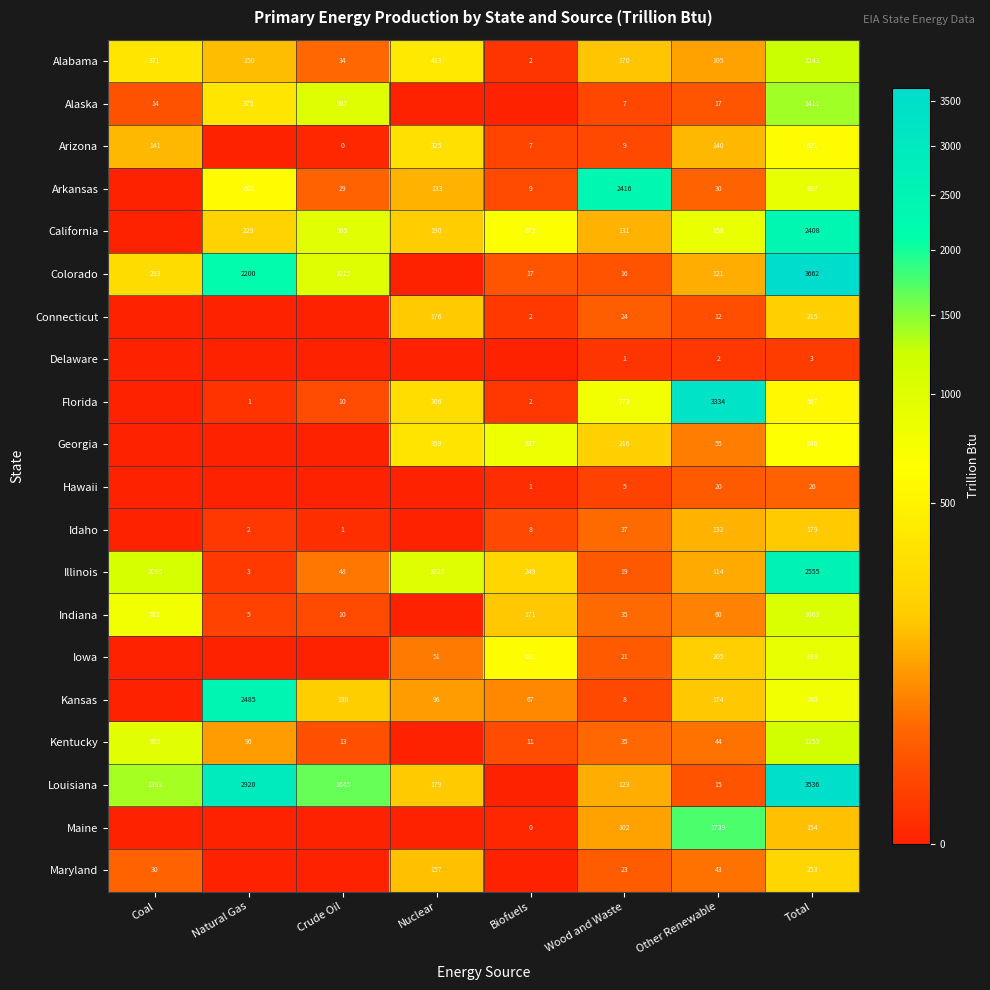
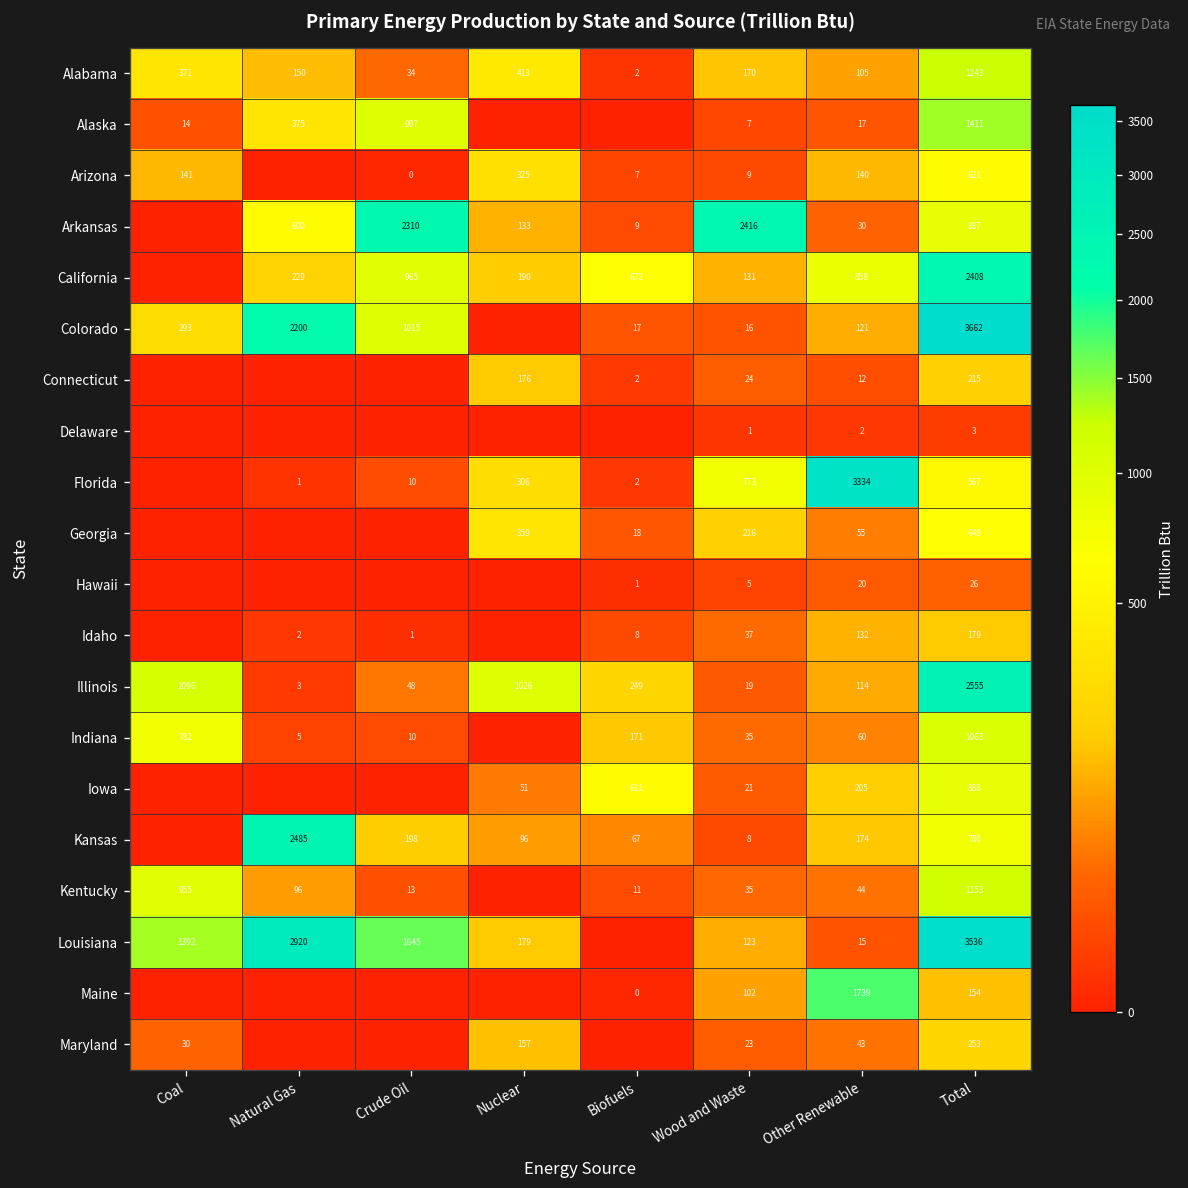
  {
    "Alabama": {
      "Coal": 371,
      "Natural Gas": 150,
      "Crude Oil": 34,
      "Nuclear": 413,
      "Biofuels": 2,
      "Wood and Waste": 170,
      "Other Renewable": 105,
      "Total": 1243
    },
    "Alaska": {
      "Coal": 14,
      "Natural Gas": 375,
      "Crude Oil": 997,
      "Wood and Waste": 7,
      "Other Renewable": 17,
      "Total": 1411
    },
    "Arizona": {
      "Coal": 141,
      "Crude Oil": 0,
      "Nuclear": 325,
      "Biofuels": 7,
      "Wood and Waste": 9,
      "Other Renewable": 140,
      "Total": 621
    },
    "Arkansas": {
      "Natural Gas": 600,
-     "Crude Oil": 29,
+     "Crude Oil": 2310,
      "Nuclear": 133,
      "Biofuels": 9,
      "Wood and Waste": 2416,
      "Other Renewable": 30,
      "Total": 887
    },
    "California": {
      "Natural Gas": 229,
      "Crude Oil": 965,
      "Nuclear": 190,
      "Biofuels": 672,
      "Wood and Waste": 131,
      "Other Renewable": 858,
      "Total": 2408
    },
    "Colorado": {
      "Coal": 293,
      "Natural Gas": 2200,
      "Crude Oil": 1015,
      "Biofuels": 17,
      "Wood and Waste": 16,
      "Other Renewable": 121,
      "Total": 3662
    },
    "Connecticut": {
      "Nuclear": 176,
      "Biofuels": 2,
      "Wood and Waste": 24,
      "Other Renewable": 12,
      "Total": 215
    },
    "Delaware": {
      "Wood and Waste": 1,
      "Other Renewable": 2,
      "Total": 3
    },
    "Florida": {
      "Natural Gas": 1,
      "Crude Oil": 10,
      "Nuclear": 306,
      "Biofuels": 2,
      "Wood and Waste": 773,
      "Other Renewable": 3334,
      "Total": 567
    },
    "Georgia": {
      "Nuclear": 359,
-     "Biofuels": 837,
+     "Biofuels": 18,
      "Wood and Waste": 216,
      "Other Renewable": 55,
      "Total": 648
    },
    "Hawaii": {
      "Biofuels": 1,
      "Wood and Waste": 5,
      "Other Renewable": 20,
      "Total": 26
    },
    "Idaho": {
      "Natural Gas": 2,
      "Crude Oil": 1,
      "Biofuels": 8,
      "Wood and Waste": 37,
      "Other Renewable": 132,
      "Total": 179
    },
    "Illinois": {
      "Coal": 1096,
      "Natural Gas": 3,
      "Crude Oil": 48,
      "Nuclear": 1026,
      "Biofuels": 249,
      "Wood and Waste": 19,
      "Other Renewable": 114,
      "Total": 2555
    },
    "Indiana": {
      "Coal": 782,
      "Natural Gas": 5,
      "Crude Oil": 10,
      "Biofuels": 171,
      "Wood and Waste": 35,
      "Other Renewable": 60,
      "Total": 1063
    },
    "Iowa": {
      "Nuclear": 51,
      "Biofuels": 611,
      "Wood and Waste": 21,
      "Other Renewable": 205,
      "Total": 888
    },
    "Kansas": {
      "Natural Gas": 2485,
      "Crude Oil": 198,
      "Nuclear": 96,
      "Biofuels": 67,
      "Wood and Waste": 8,
      "Other Renewable": 174,
      "Total": 780
    },
    "Kentucky": {
      "Coal": 955,
      "Natural Gas": 96,
      "Crude Oil": 13,
      "Biofuels": 11,
      "Wood and Waste": 35,
      "Other Renewable": 44,
      "Total": 1153
    },
    "Louisiana": {
      "Coal": 1392,
      "Natural Gas": 2920,
      "Crude Oil": 1645,
      "Nuclear": 179,
      "Wood and Waste": 123,
      "Other Renewable": 15,
      "Total": 3536
    },
    "Maine": {
      "Biofuels": 0,
      "Wood and Waste": 102,
      "Other Renewable": 1739,
      "Total": 154
    },
    "Maryland": {
      "Coal": 30,
      "Nuclear": 157,
      "Wood and Waste": 23,
      "Other Renewable": 43,
      "Total": 253
    }
  }
